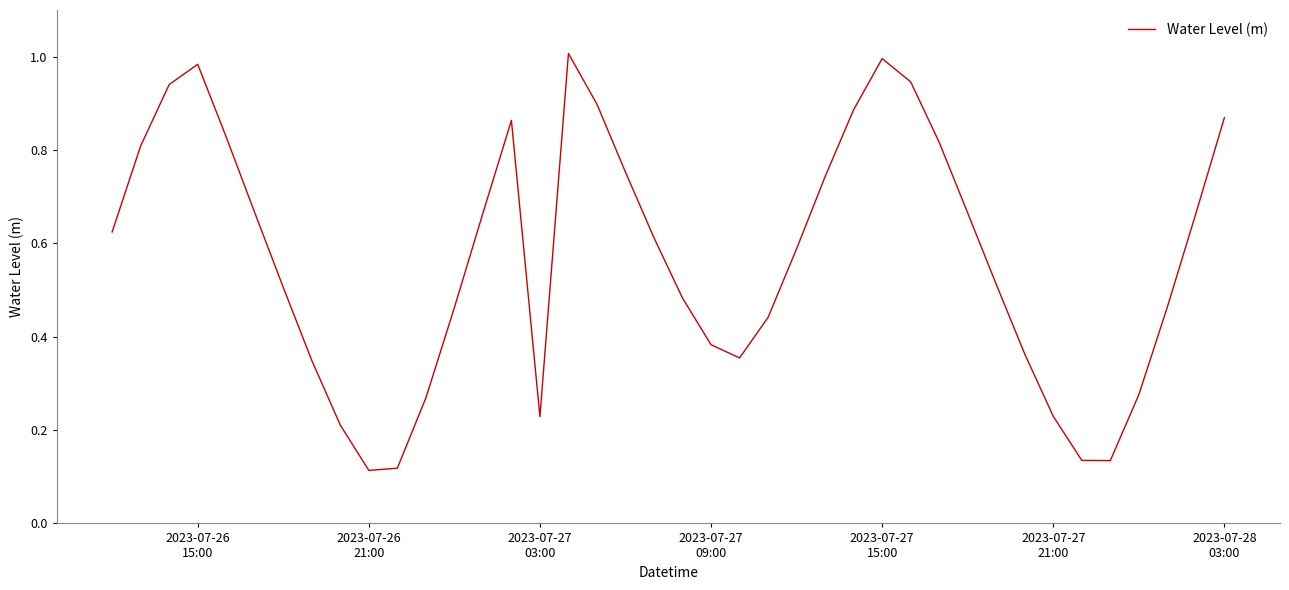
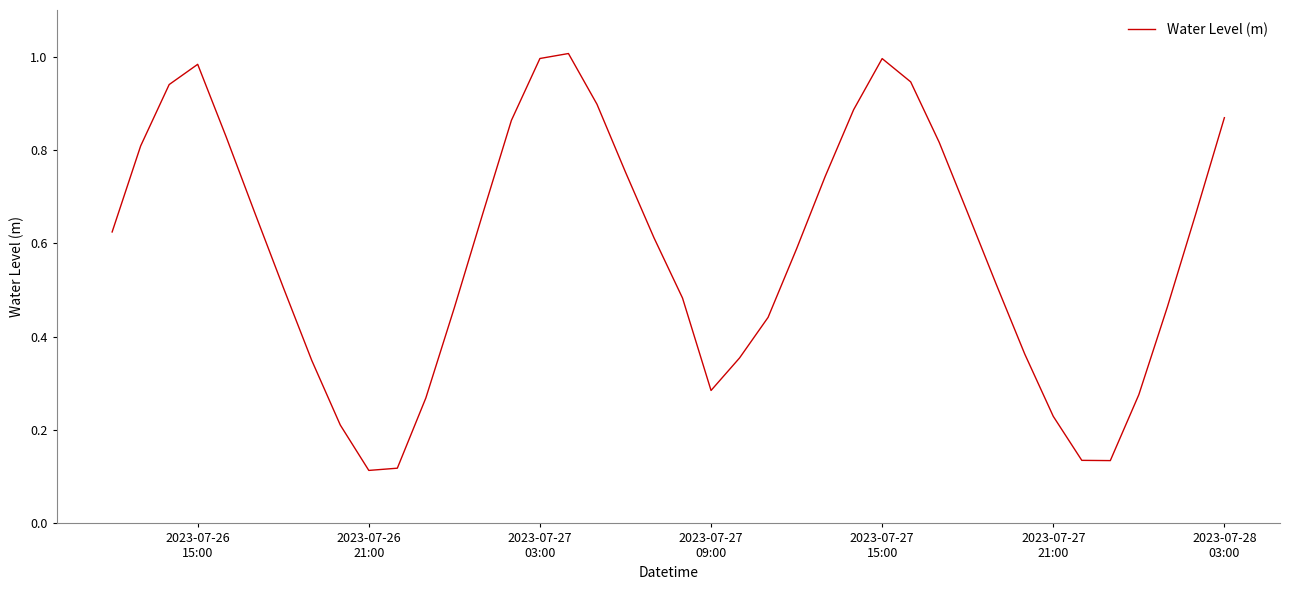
  {
    "2023-07-26 15:00": 0.98,
    "2023-07-26 21:00": 0.11,
-   "2023-07-27 03:00": 0.23,
-   "2023-07-27 09:00": 0.38,
+   "2023-07-27 03:00": 1.00,
+   "2023-07-27 09:00": 0.28,
    "2023-07-27 15:00": 1.00,
    "2023-07-27 21:00": 0.23,
    "2023-07-28 03:00": 0.87
  }
